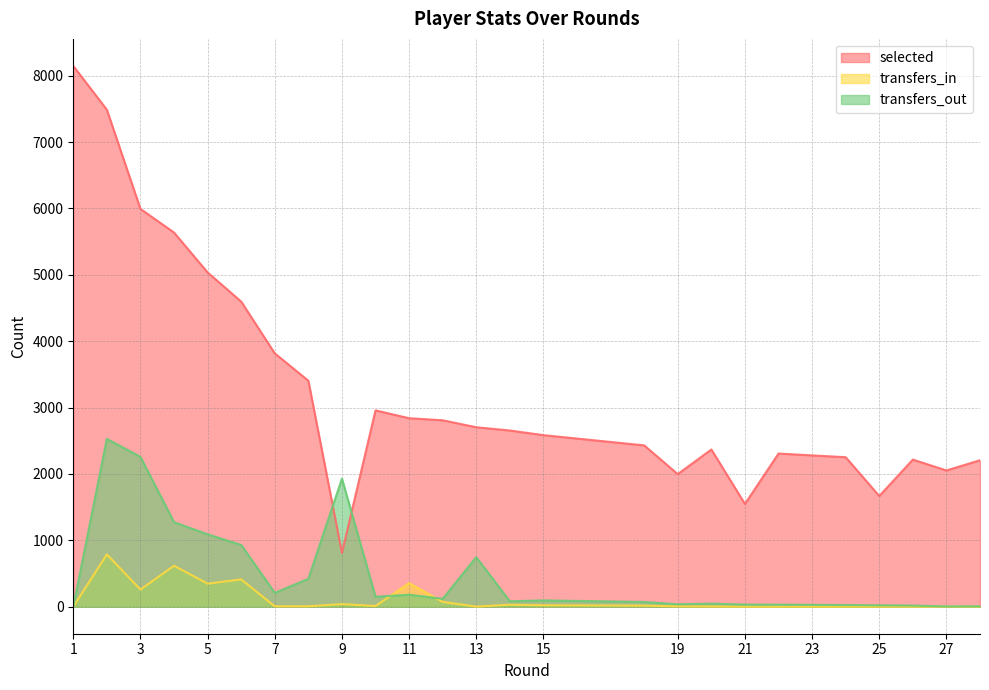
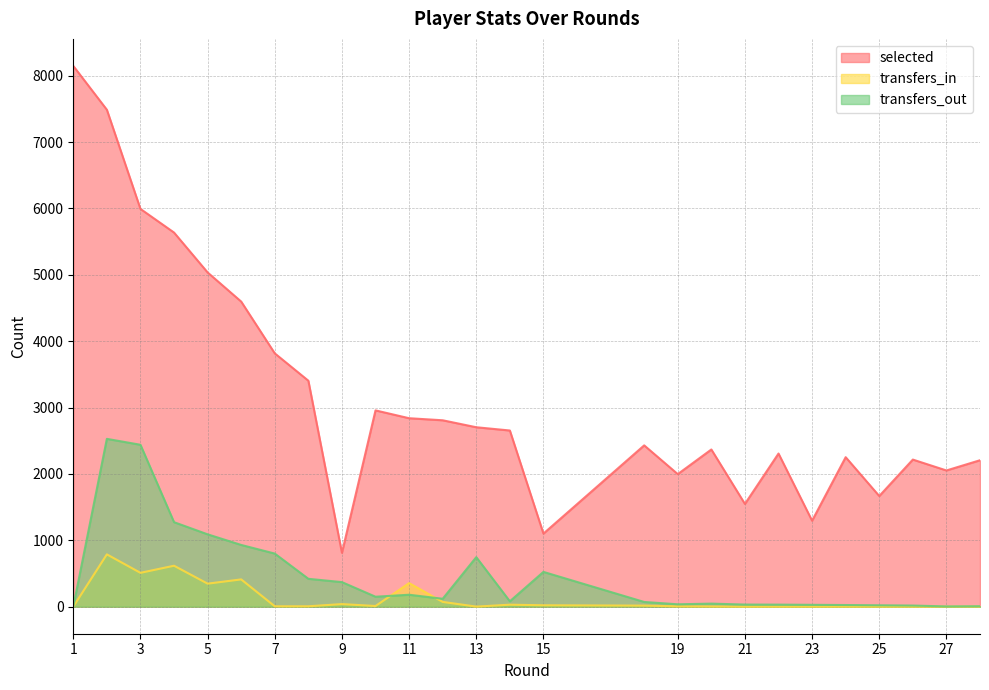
  {
    "selected": {
      "1": 8100,
      "3": 6000,
      "5": 5000,
      "7": 3800,
      "9": 800,
      "11": 2800,
      "13": 2700,
-     "15": 2600,
+     "15": 1100,
      "19": 2000,
      "21": 1500,
-     "23": 2300,
+     "23": 1300,
      "25": 1700,
      "27": 2100
    },
    "transfers_in": {
-     "3": 300,
+     "3": 500,
      "5": 300,
      "7": 0,
      "9": 0,
      "11": 400,
      "13": 0,
      "15": 0
    },
    "transfers_out": {
-     "3": 2300,
+     "3": 2400,
      "5": 1100,
-     "7": 200,
-     "9": 1900,
+     "7": 800,
+     "9": 400,
      "11": 200,
      "13": 700,
-     "15": 100
+     "15": 500
    }
  }
